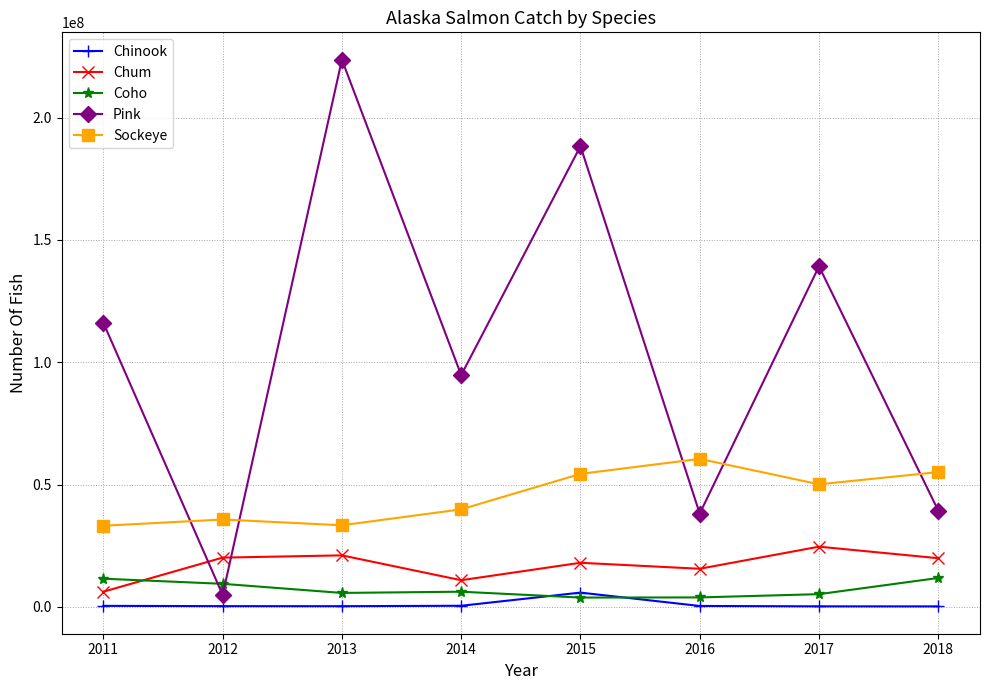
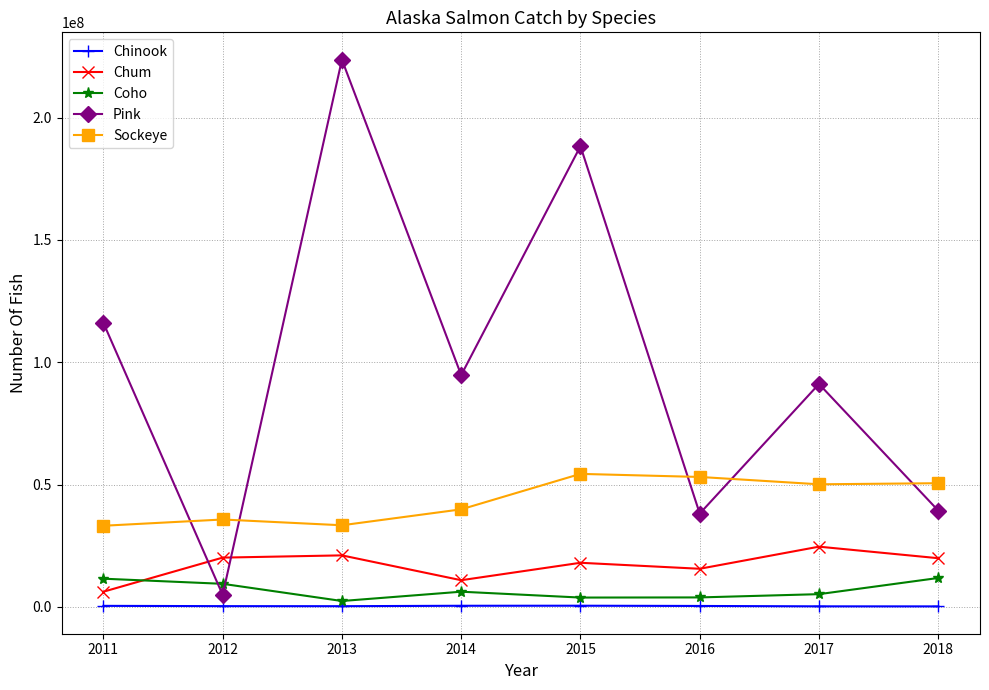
  {
    "Chinook": {
      "2011": 0,
      "2012": 0,
      "2013": 0,
      "2014": 0,
-     "2015": 6000000,
+     "2015": 1000000,
      "2016": 0,
      "2017": 0,
      "2018": 0
    },
    "Chum": {
      "2011": 6000000,
      "2012": 20000000,
      "2013": 21000000,
      "2014": 11000000,
      "2015": 18000000,
      "2016": 16000000,
      "2017": 25000000,
      "2018": 20000000
    },
    "Coho": {
      "2011": 12000000,
      "2012": 9000000,
-     "2013": 6000000,
+     "2013": 2000000,
      "2014": 6000000,
      "2015": 4000000,
      "2016": 4000000,
      "2017": 5000000,
      "2018": 12000000
    },
    "Pink": {
      "2011": 116000000,
      "2012": 5000000,
      "2013": 224000000,
      "2014": 95000000,
      "2015": 188000000,
      "2016": 38000000,
-     "2017": 139000000,
+     "2017": 91000000,
      "2018": 39000000
    },
    "Sockeye": {
      "2011": 33000000,
      "2012": 36000000,
      "2013": 33000000,
      "2014": 40000000,
      "2015": 54000000,
-     "2016": 61000000,
+     "2016": 53000000,
      "2017": 50000000,
-     "2018": 55000000
+     "2018": 51000000
    }
  }
